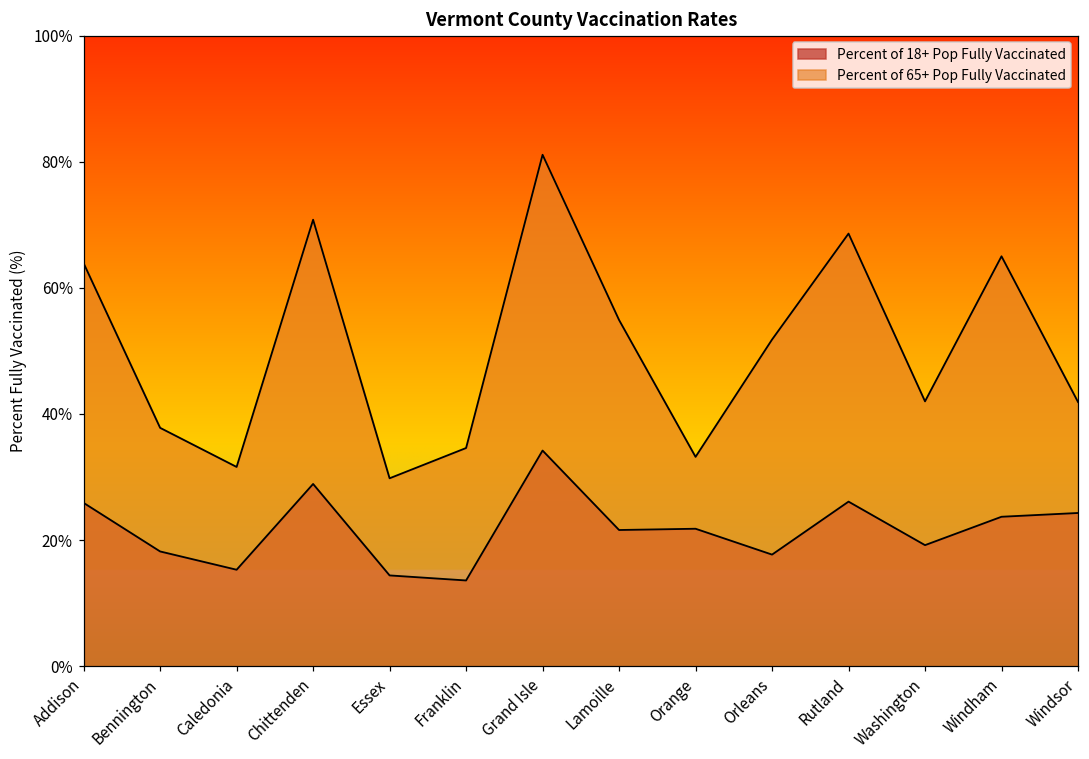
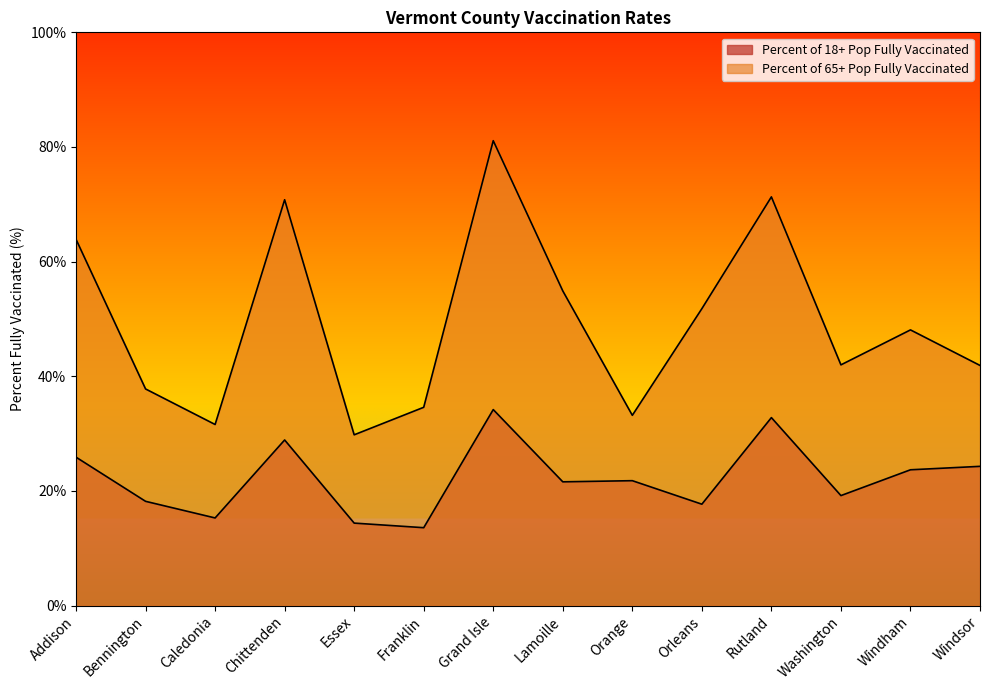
  {
    "Percent of 18+ Pop Fully Vaccinated": {
      "Addison": "26%",
      "Bennington": "18%",
      "Caledonia": "15%",
      "Chittenden": "29%",
      "Essex": "14%",
      "Franklin": "14%",
      "Grand Isle": "34%",
      "Lamoille": "22%",
      "Orange": "22%",
      "Orleans": "18%",
-     "Rutland": "26%",
+     "Rutland": "33%",
      "Washington": "19%",
      "Windham": "24%",
      "Windsor": "24%"
    },
    "Percent of 65+ Pop Fully Vaccinated": {
      "Addison": "64%",
      "Bennington": "38%",
      "Caledonia": "32%",
      "Chittenden": "71%",
      "Essex": "30%",
      "Franklin": "35%",
      "Grand Isle": "81%",
      "Lamoille": "55%",
      "Orange": "33%",
      "Orleans": "52%",
-     "Rutland": "69%",
+     "Rutland": "71%",
      "Washington": "42%",
-     "Windham": "65%",
+     "Windham": "48%",
      "Windsor": "42%"
    }
  }
